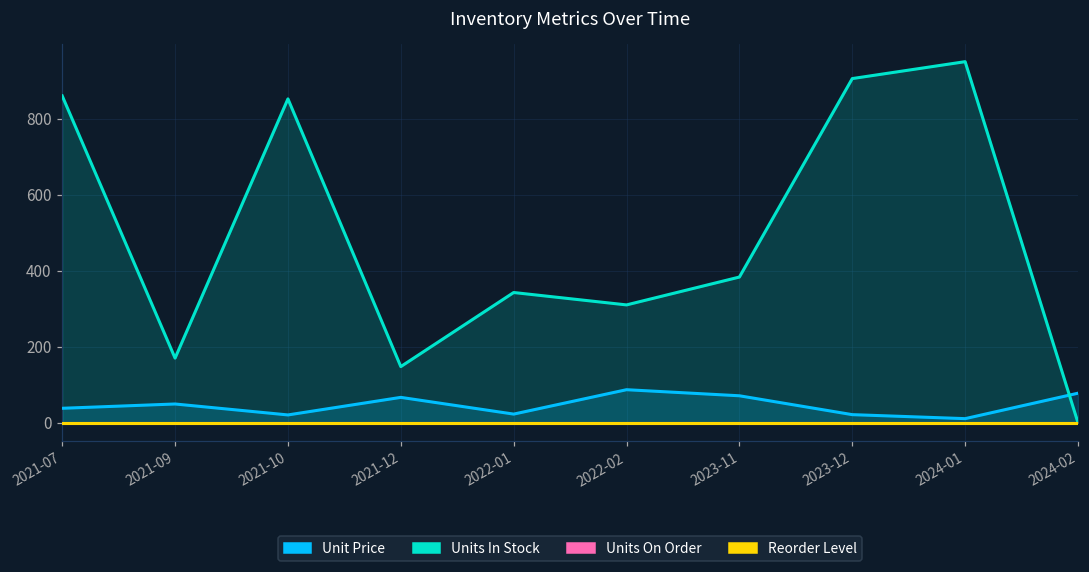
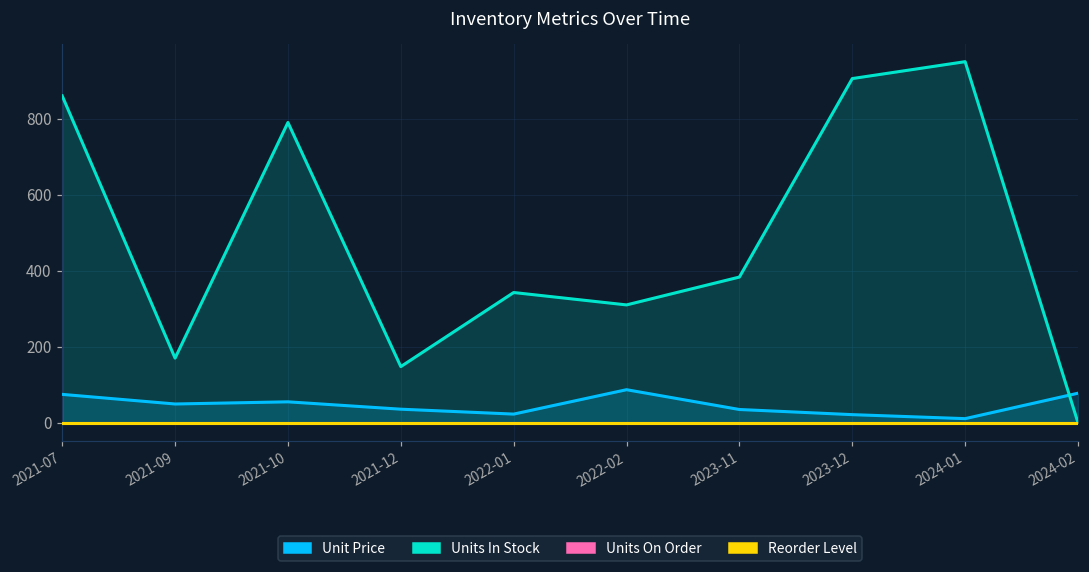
  {
    "Unit Price": {
-     "2021-07": 40,
+     "2021-07": 70,
      "2021-09": 50,
-     "2021-10": 20,
-     "2021-12": 70,
+     "2021-10": 60,
+     "2021-12": 40,
      "2022-01": 20,
      "2022-02": 90,
-     "2023-11": 70,
+     "2023-11": 30,
      "2023-12": 20,
      "2024-01": 10,
      "2024-02": 80
    },
    "Units In Stock": {
      "2021-07": 860,
      "2021-09": 170,
-     "2021-10": 850,
+     "2021-10": 790,
      "2021-12": 150,
      "2022-01": 340,
      "2022-02": 310,
      "2023-11": 380,
      "2023-12": 910,
      "2024-01": 950
    },
    "Reorder Level": {
      "2021-07": 0,
      "2021-09": 0,
      "2021-10": 0,
      "2021-12": 0,
      "2022-01": 0,
      "2022-02": 0,
      "2023-11": 0,
      "2023-12": 0,
      "2024-01": 0
    }
  }
